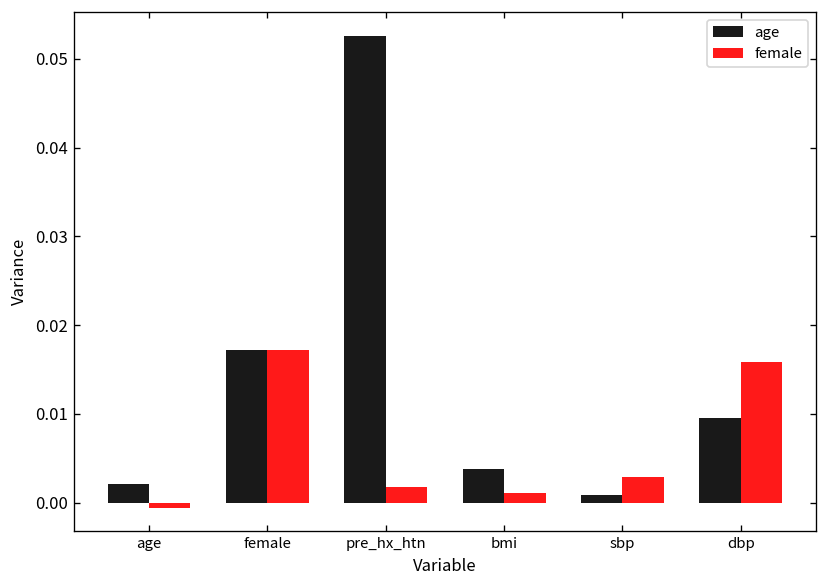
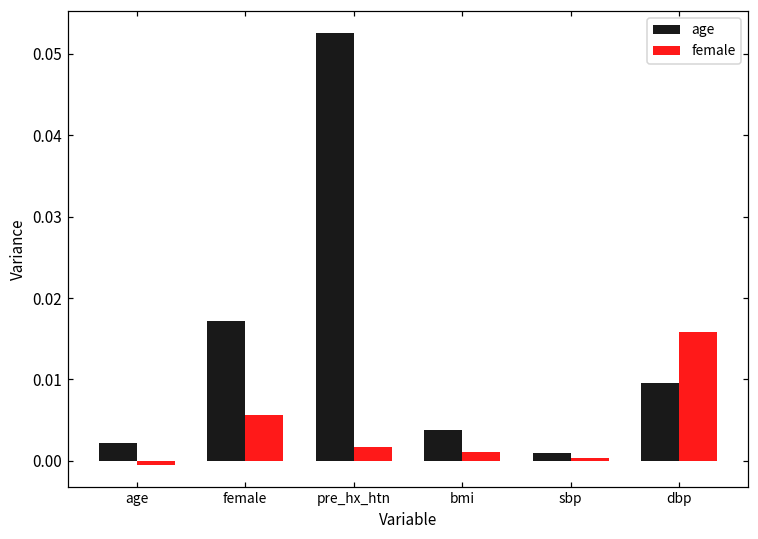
  {
    "age": {
      "age": 0.002,
      "female": 0.017,
      "pre_hx_htn": 0.053,
      "bmi": 0.004,
      "sbp": 0.001,
      "dbp": 0.010
    },
    "female": {
      "age": -0.001,
-     "female": 0.017,
+     "female": 0.006,
      "pre_hx_htn": 0.002,
      "bmi": 0.001,
-     "sbp": 0.003,
+     "sbp": 0.000,
      "dbp": 0.016
    }
  }
